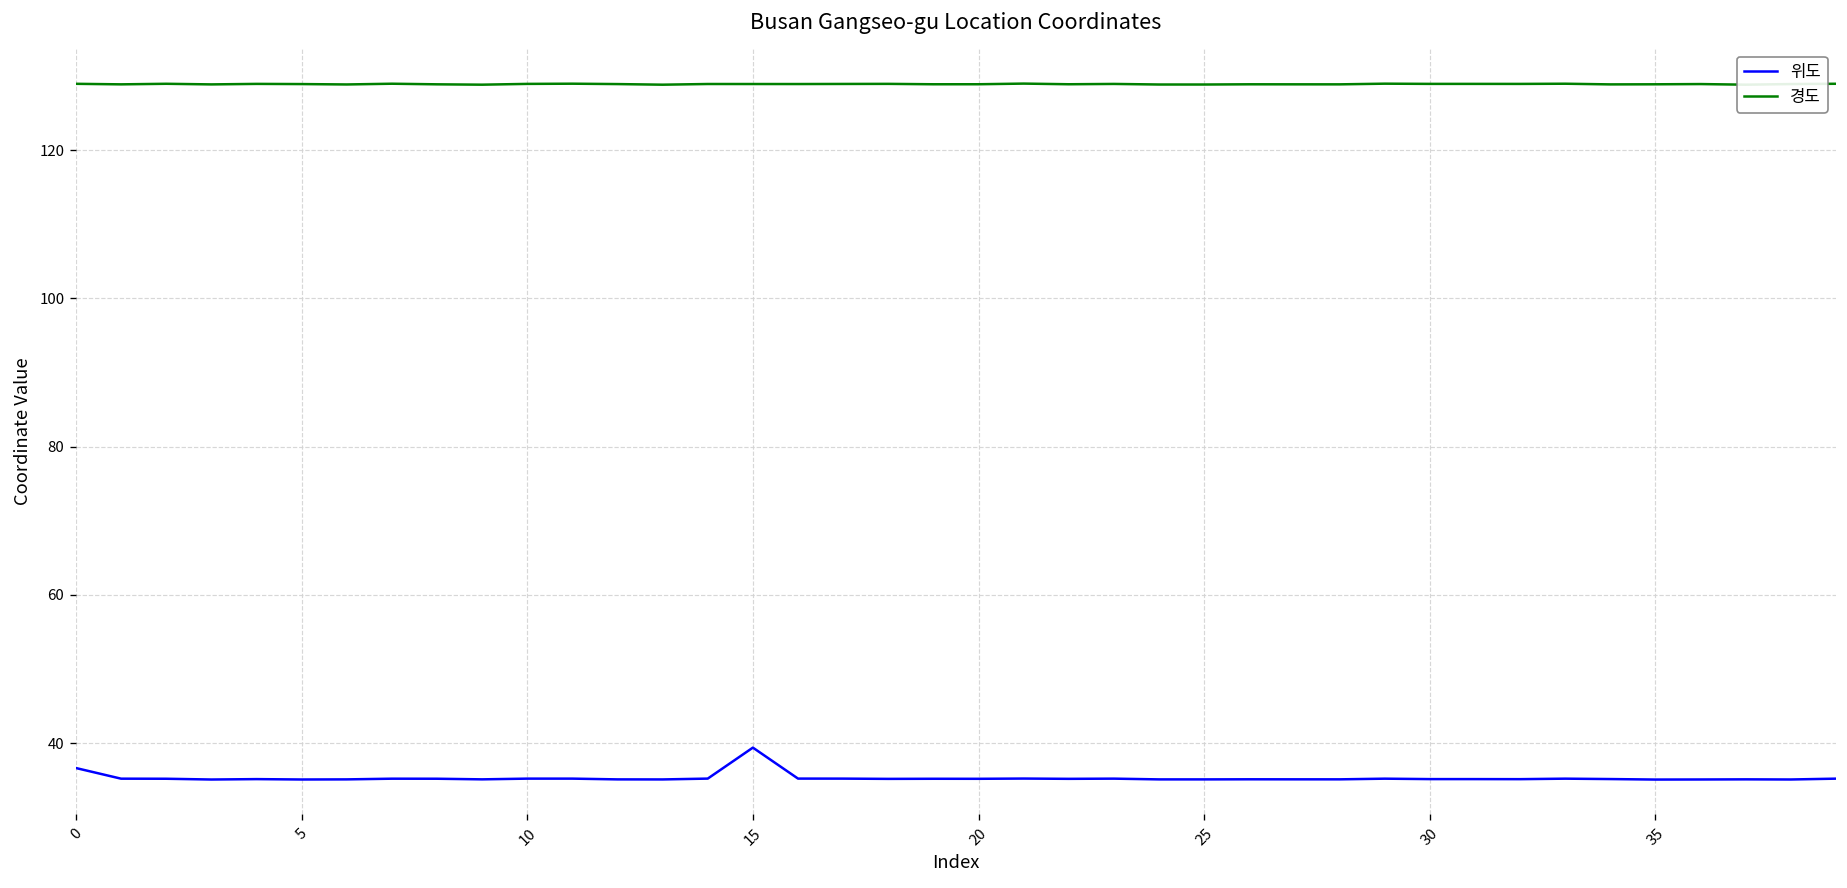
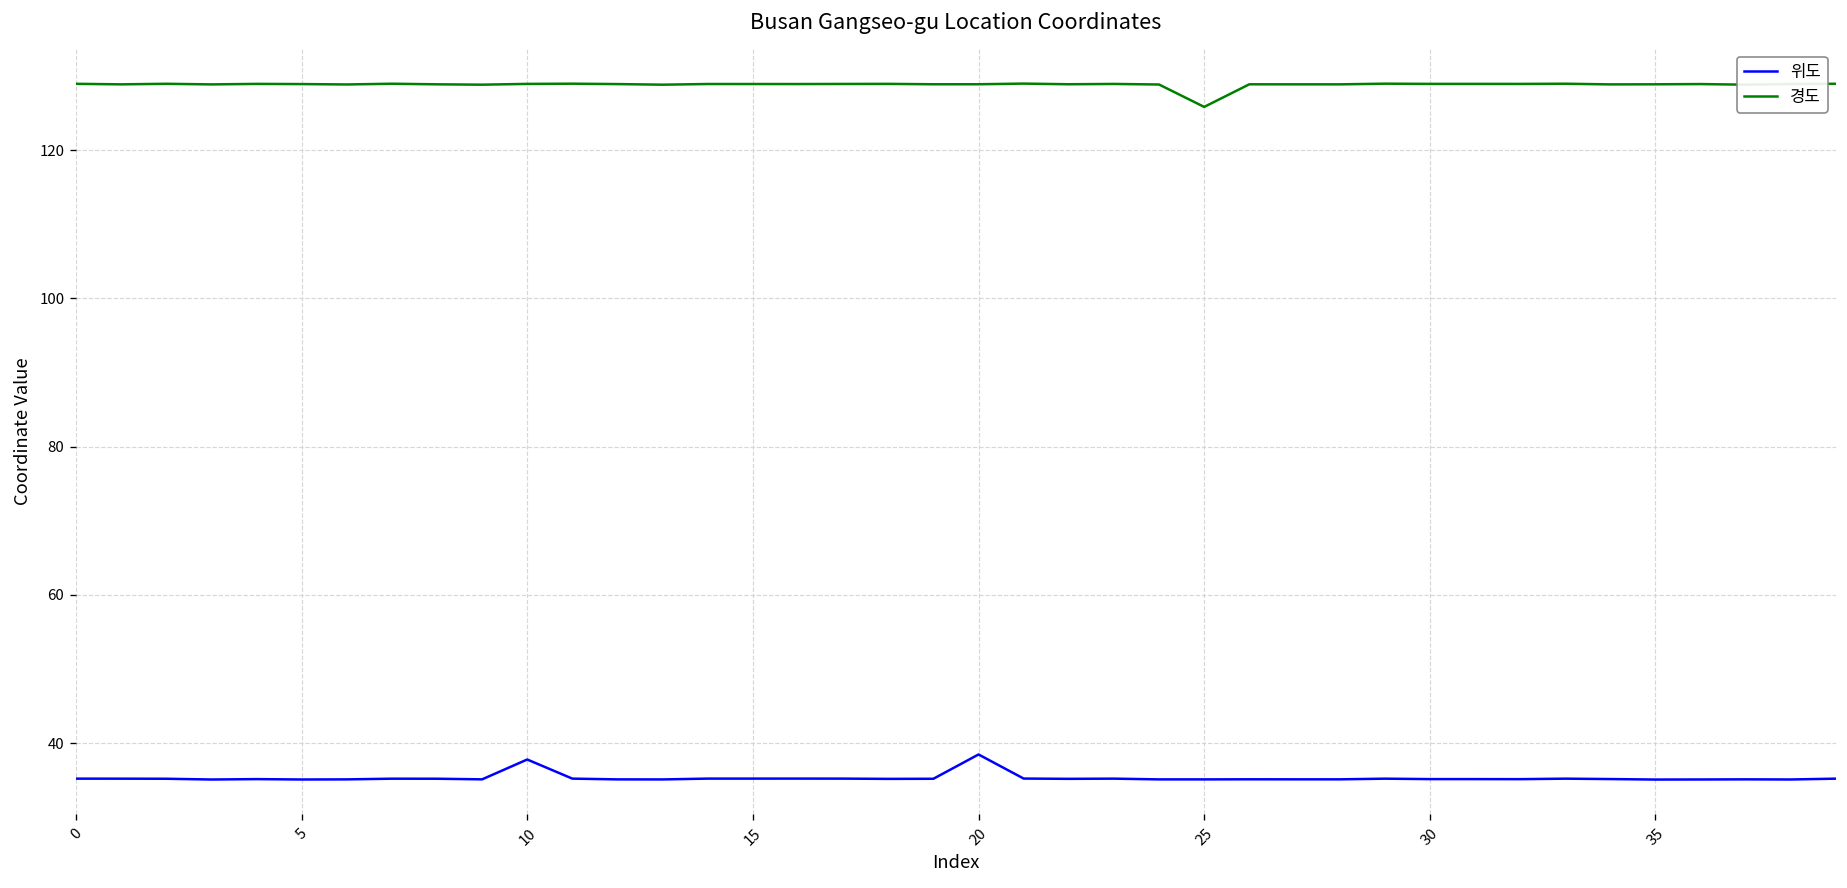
  {
    "위도": {
-     "0": 37,
+     "0": 35,
      "5": 35,
-     "10": 35,
-     "15": 39,
-     "20": 35,
+     "10": 38,
+     "15": 35,
+     "20": 38,
      "25": 35,
      "30": 35,
      "35": 35
    },
    "경도": {
      "0": 129,
      "5": 129,
      "10": 129,
      "15": 129,
      "20": 129,
-     "25": 129,
+     "25": 126,
      "30": 129,
      "35": 129
    }
  }
